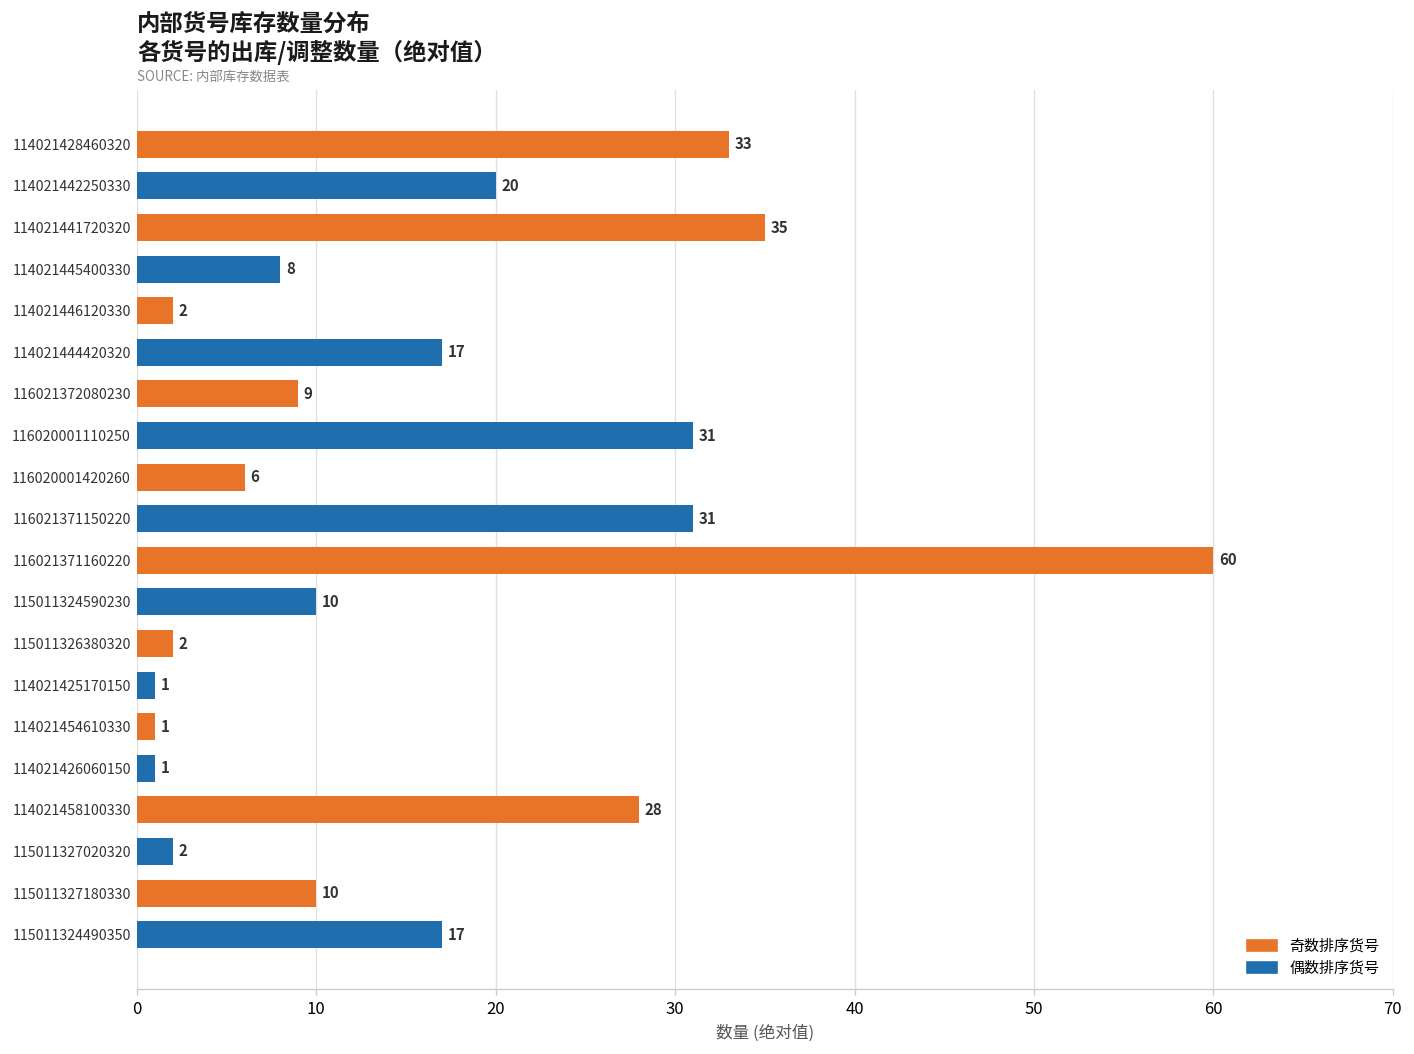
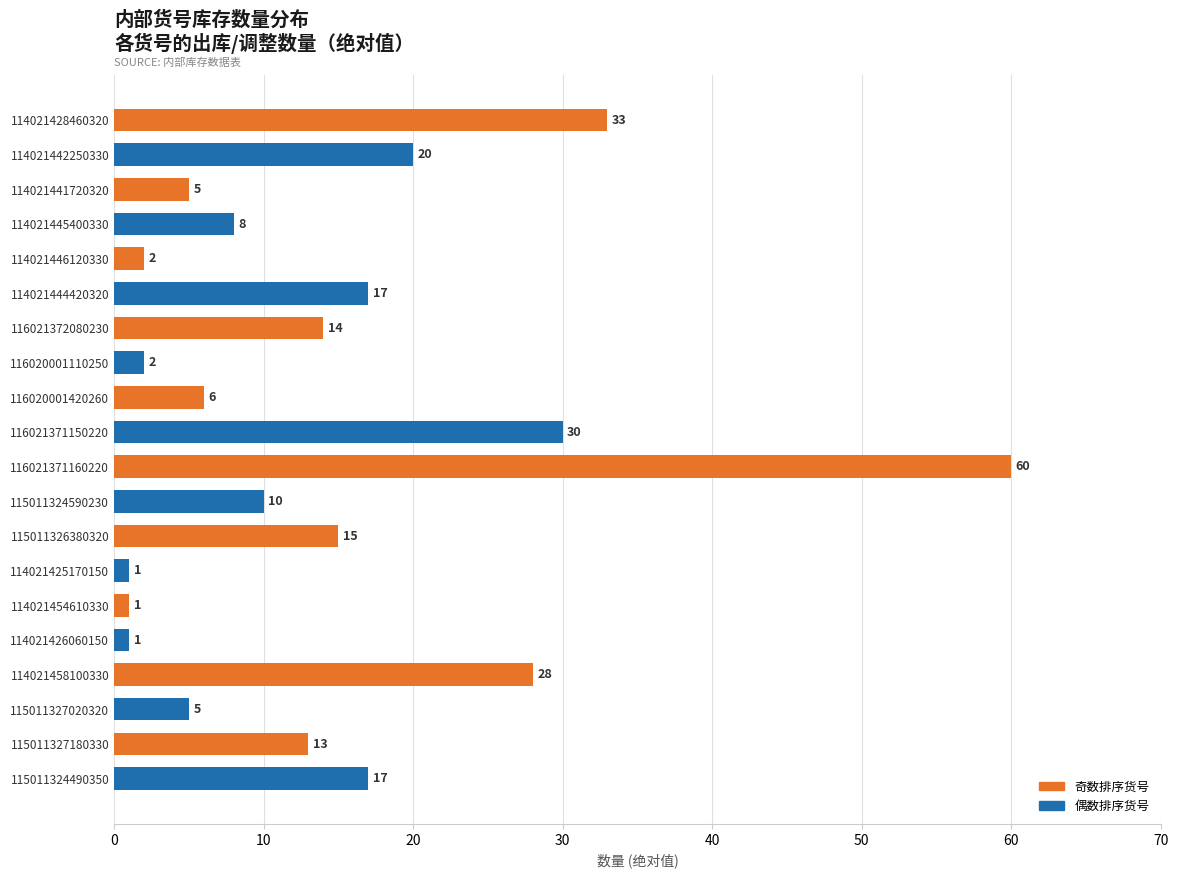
  {
    "114021428460320": 33,
    "114021442250330": 20,
-   "114021441720320": 35,
+   "114021441720320": 5,
    "114021445400330": 8,
    "114021446120330": 2,
    "114021444420320": 17,
-   "116021372080230": 9,
-   "116020001110250": 31,
+   "116021372080230": 14,
+   "116020001110250": 2,
    "116020001420260": 6,
-   "116021371150220": 31,
+   "116021371150220": 30,
    "116021371160220": 60,
    "115011324590230": 10,
-   "115011326380320": 2,
+   "115011326380320": 15,
    "114021425170150": 1,
    "114021454610330": 1,
    "114021426060150": 1,
    "114021458100330": 28,
-   "115011327020320": 2,
-   "115011327180330": 10,
+   "115011327020320": 5,
+   "115011327180330": 13,
    "115011324490350": 17
  }
